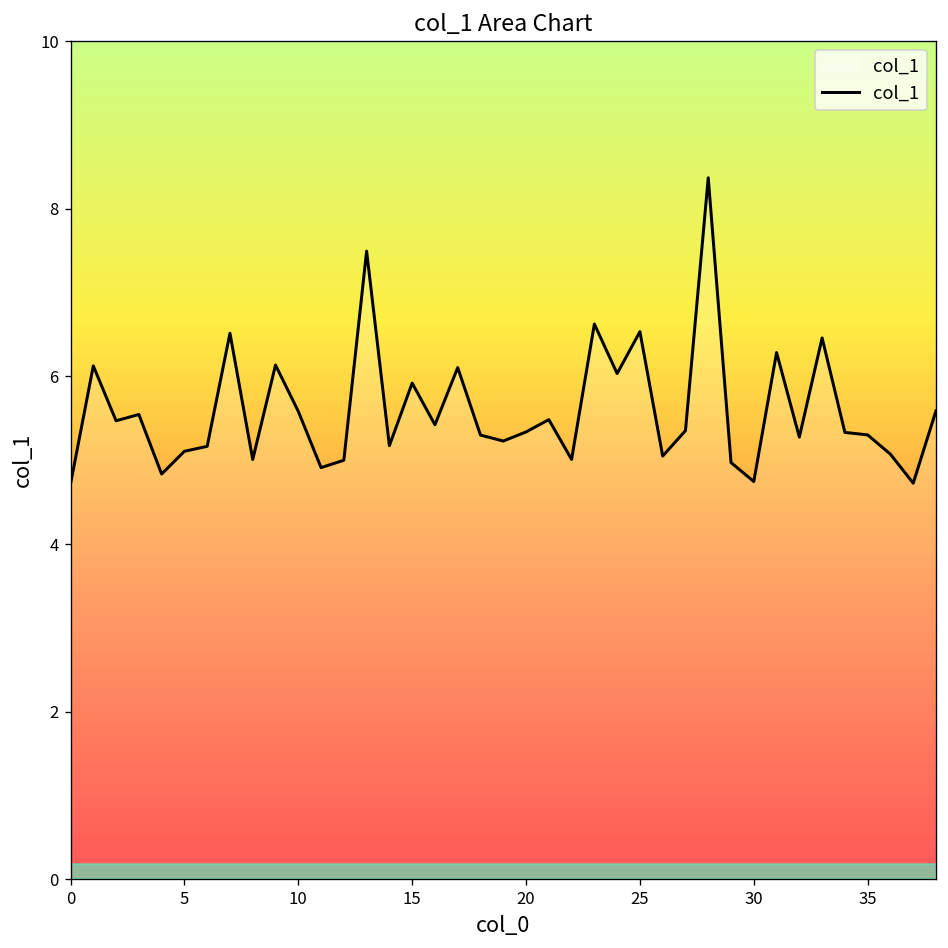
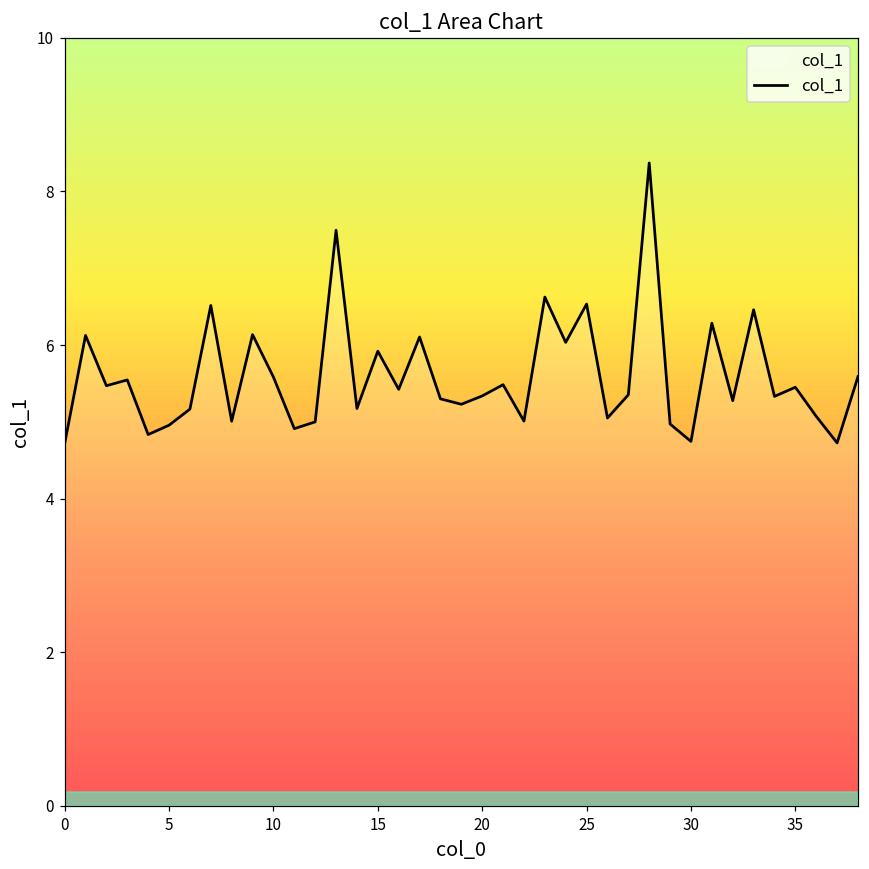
  {
    "0": 4.7,
-   "5": 5.1,
+   "5": 5.0,
    "10": 5.6,
    "15": 5.9,
    "20": 5.3,
    "25": 6.5,
    "30": 4.7,
-   "35": 5.3
+   "35": 5.5
  }
